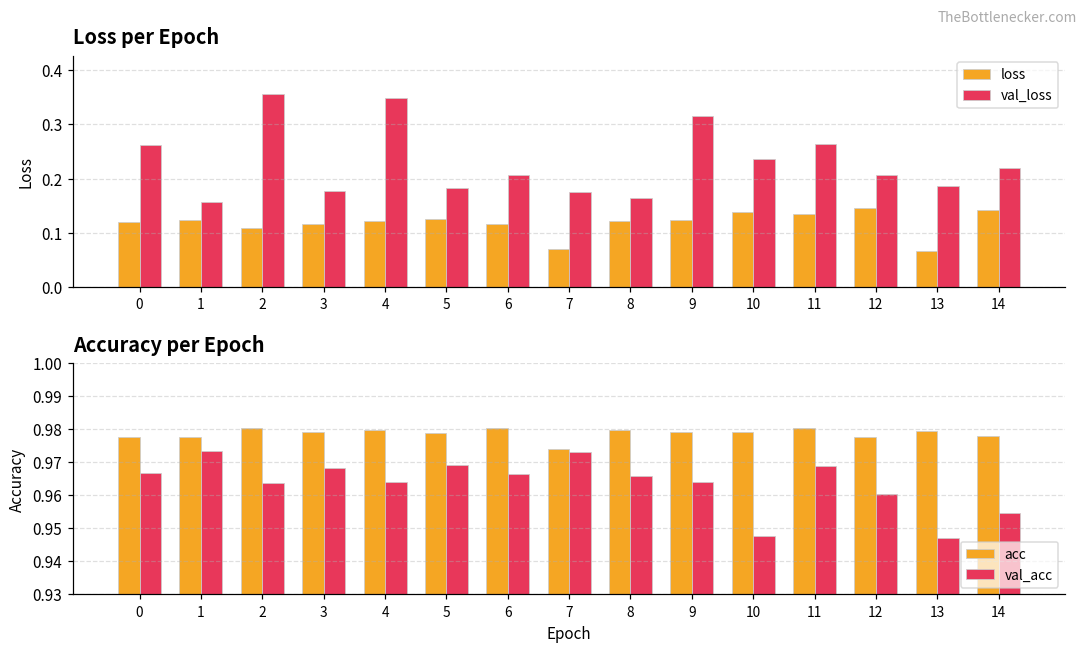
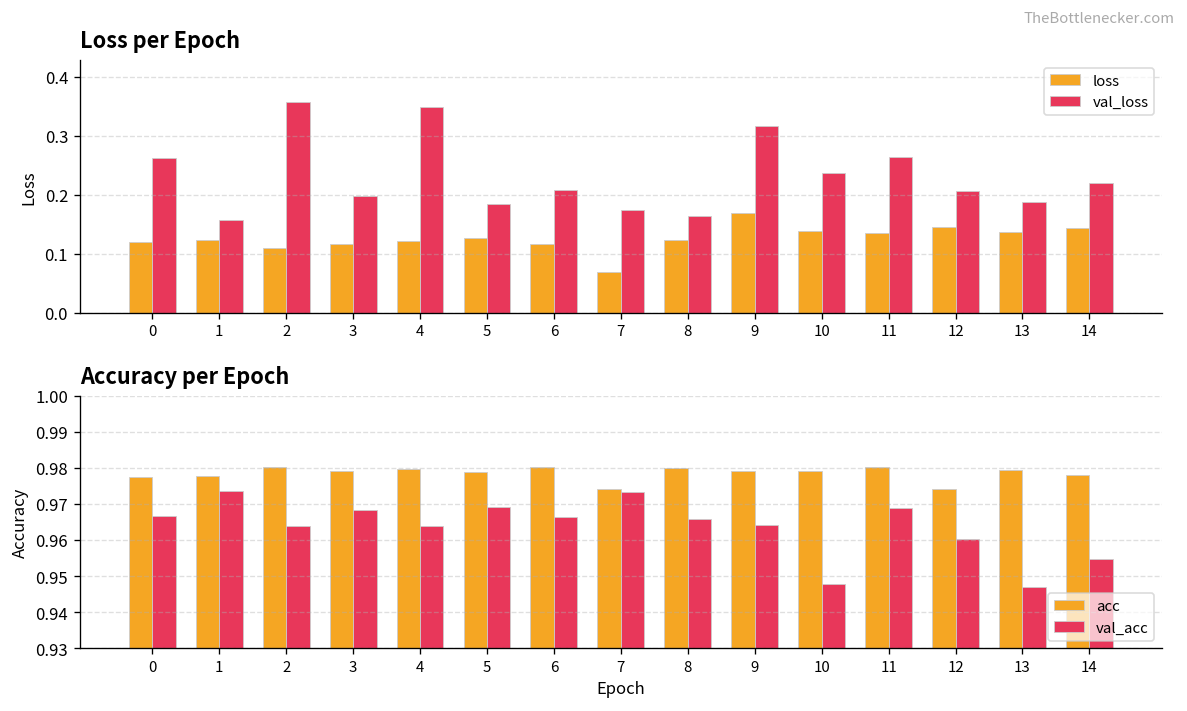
  {
    "Loss per Epoch": {
      "loss": {
        "0": 0.12,
        "1": 0.12,
        "2": 0.11,
        "3": 0.12,
        "4": 0.12,
        "5": 0.13,
        "6": 0.12,
        "7": 0.07,
        "8": 0.12,
-       "9": 0.12,
+       "9": 0.17,
        "10": 0.14,
        "11": 0.14,
        "12": 0.14,
-       "13": 0.07,
+       "13": 0.14,
        "14": 0.14
      },
      "val_loss": {
        "0": 0.26,
        "1": 0.16,
        "2": 0.36,
-       "3": 0.18,
+       "3": 0.20,
        "4": 0.35,
        "5": 0.18,
        "6": 0.21,
        "7": 0.17,
        "8": 0.16,
        "9": 0.32,
        "10": 0.24,
        "11": 0.26,
        "12": 0.21,
        "13": 0.19,
        "14": 0.22
      }
    },
    "Accuracy per Epoch": {
      "acc": {
        "0": 0.978,
        "1": 0.978,
        "2": 0.980,
        "3": 0.979,
        "4": 0.980,
        "5": 0.979,
        "6": 0.980,
        "7": 0.974,
        "8": 0.980,
        "9": 0.979,
        "10": 0.979,
        "11": 0.980,
-       "12": 0.978,
+       "12": 0.974,
        "13": 0.980,
        "14": 0.978
      },
      "val_acc": {
        "0": 0.967,
        "1": 0.974,
        "2": 0.964,
        "3": 0.968,
        "4": 0.964,
        "5": 0.969,
        "6": 0.966,
        "7": 0.973,
        "8": 0.966,
        "9": 0.964,
        "10": 0.948,
        "11": 0.969,
        "12": 0.960,
        "13": 0.947,
        "14": 0.955
      }
    }
  }
